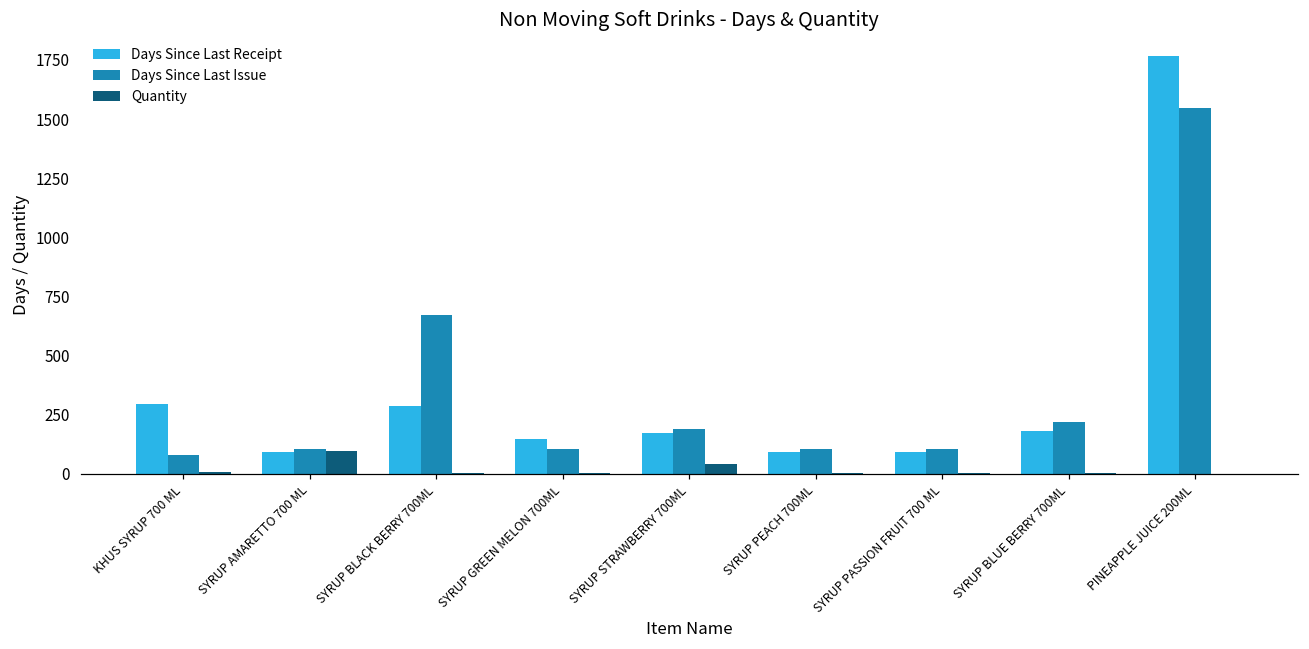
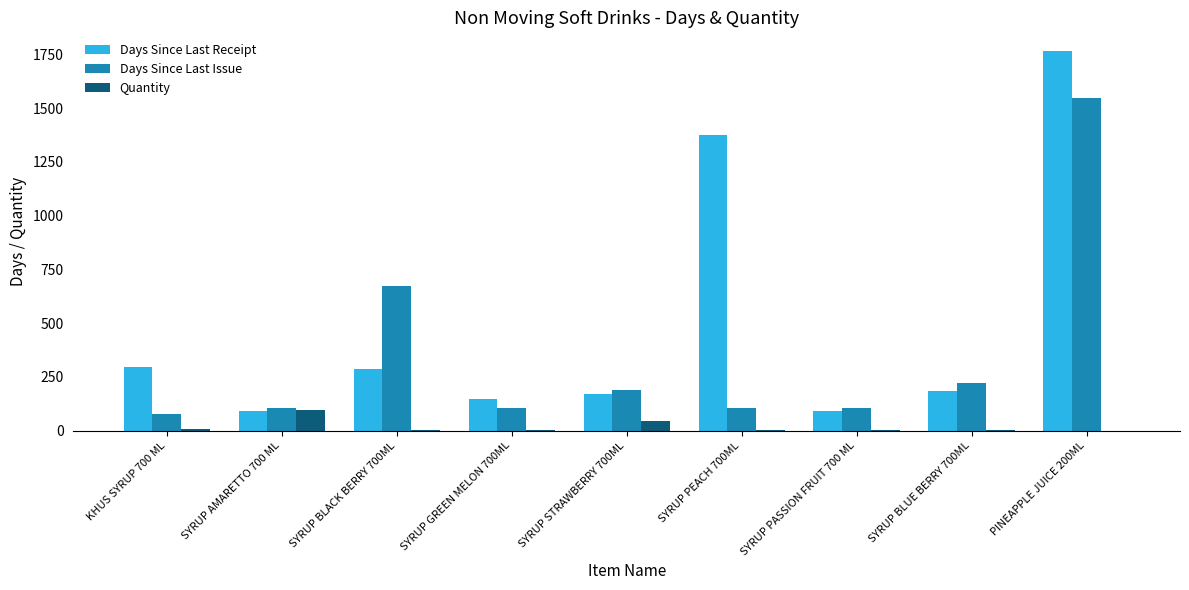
  {
    "Days Since Last Receipt": {
      "KHUS SYRUP 700 ML": 290,
      "SYRUP AMARETTO 700 ML": 90,
      "SYRUP BLACK BERRY 700ML": 290,
      "SYRUP GREEN MELON 700ML": 150,
      "SYRUP STRAWBERRY 700ML": 170,
-     "SYRUP PEACH 700ML": 90,
+     "SYRUP PEACH 700ML": 1380,
      "SYRUP PASSION FRUIT 700 ML": 90,
      "SYRUP BLUE BERRY 700ML": 180,
      "PINEAPPLE JUICE 200ML": 1770
    },
    "Days Since Last Issue": {
      "KHUS SYRUP 700 ML": 80,
      "SYRUP AMARETTO 700 ML": 110,
      "SYRUP BLACK BERRY 700ML": 670,
      "SYRUP GREEN MELON 700ML": 110,
      "SYRUP STRAWBERRY 700ML": 190,
      "SYRUP PEACH 700ML": 110,
      "SYRUP PASSION FRUIT 700 ML": 110,
      "SYRUP BLUE BERRY 700ML": 220,
      "PINEAPPLE JUICE 200ML": 1550
    },
    "Quantity": {
      "SYRUP AMARETTO 700 ML": 100,
      "SYRUP STRAWBERRY 700ML": 40,
      "PINEAPPLE JUICE 200ML": 0
    }
  }
